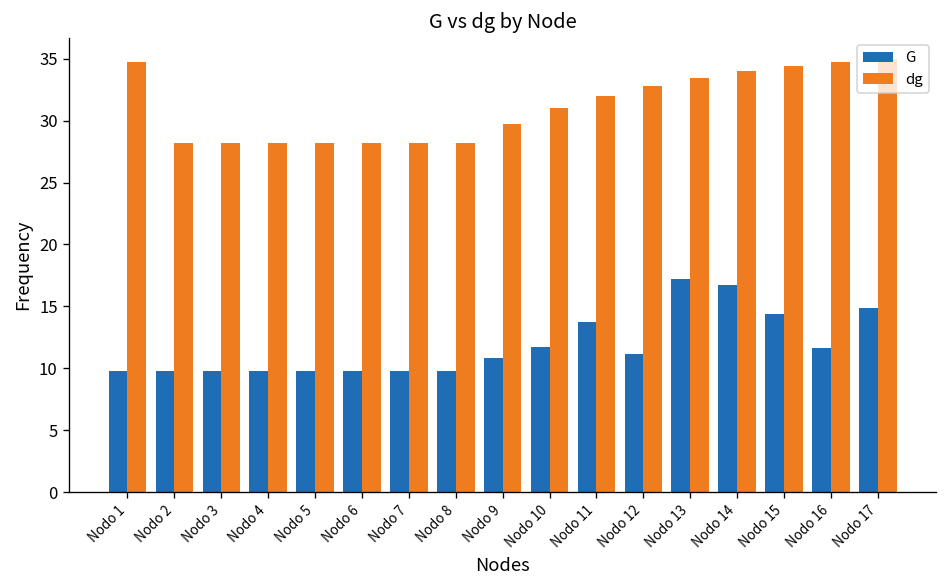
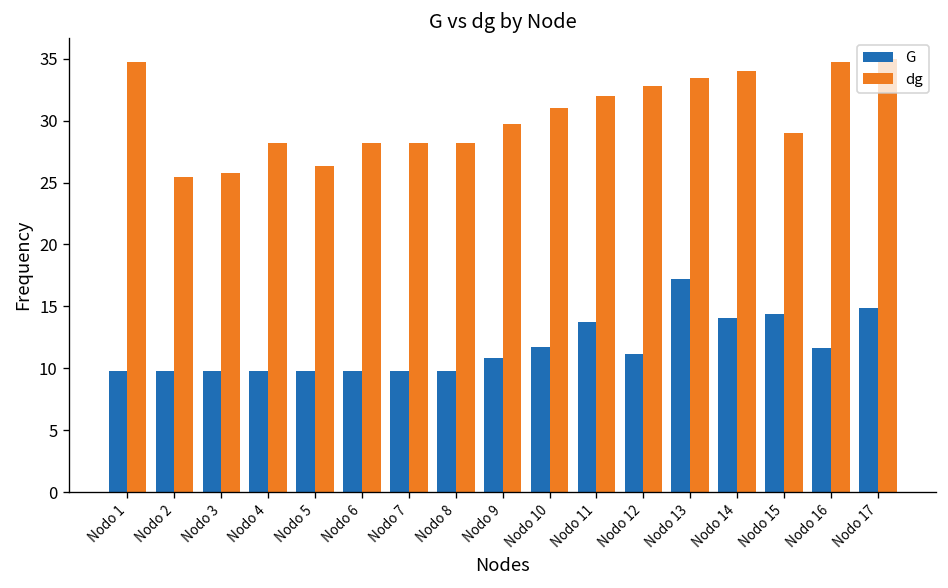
  {
    "G": {
      "Nodo 1": 9.8,
      "Nodo 2": 9.8,
      "Nodo 3": 9.8,
      "Nodo 4": 9.8,
      "Nodo 5": 9.8,
      "Nodo 6": 9.8,
      "Nodo 7": 9.8,
      "Nodo 8": 9.8,
      "Nodo 9": 10.8,
      "Nodo 10": 11.8,
      "Nodo 11": 13.7,
      "Nodo 12": 11.1,
      "Nodo 13": 17.2,
-     "Nodo 14": 16.7,
+     "Nodo 14": 14.1,
      "Nodo 15": 14.4,
      "Nodo 16": 11.7,
      "Nodo 17": 14.9
    },
    "dg": {
      "Nodo 1": 34.7,
-     "Nodo 2": 28.2,
-     "Nodo 3": 28.2,
+     "Nodo 2": 25.4,
+     "Nodo 3": 25.8,
      "Nodo 4": 28.2,
-     "Nodo 5": 28.2,
+     "Nodo 5": 26.4,
      "Nodo 6": 28.2,
      "Nodo 7": 28.2,
      "Nodo 8": 28.2,
      "Nodo 9": 29.8,
      "Nodo 10": 31.0,
      "Nodo 11": 32.0,
      "Nodo 12": 32.8,
      "Nodo 13": 33.5,
      "Nodo 14": 34.0,
-     "Nodo 15": 34.4,
+     "Nodo 15": 29.0,
      "Nodo 16": 34.7
    }
  }
